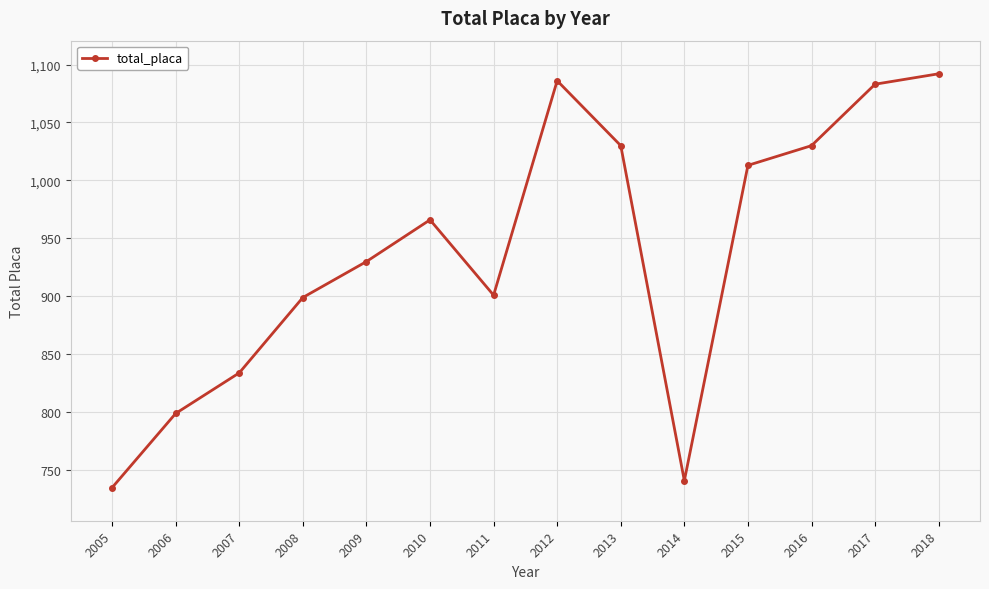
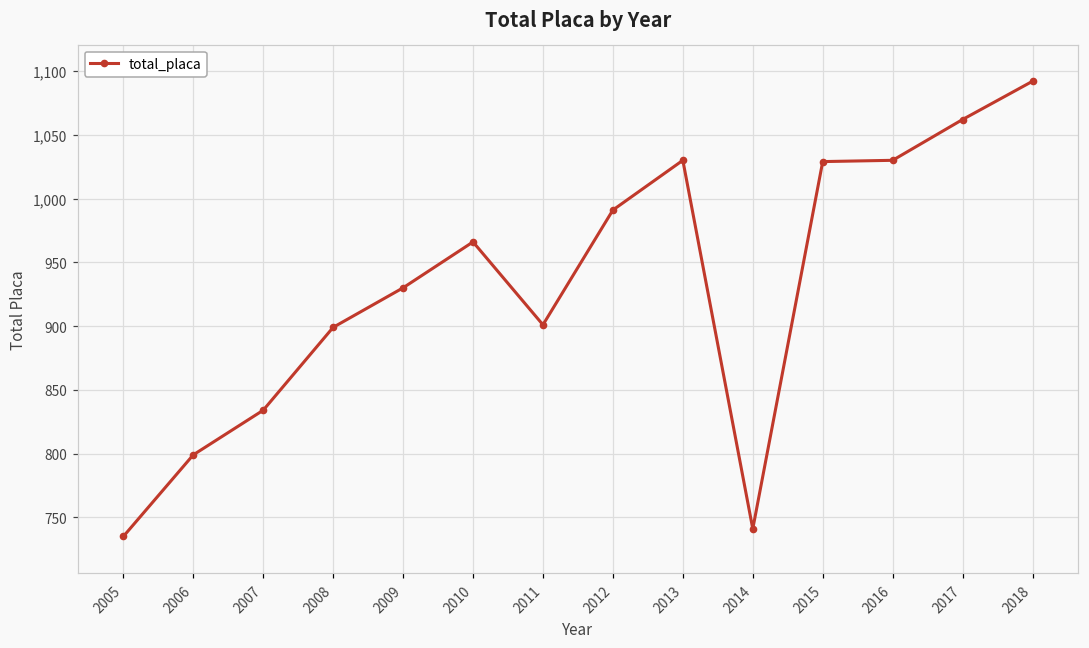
  {
    "2005": "735",
    "2006": "799",
    "2007": "834",
    "2008": "899",
    "2009": "930",
    "2010": "966",
    "2011": "901",
-   "2012": "1,086",
+   "2012": "991",
    "2013": "1,030",
    "2014": "741",
-   "2015": "1,013",
+   "2015": "1,029",
    "2016": "1,030",
-   "2017": "1,083",
+   "2017": "1,062",
    "2018": "1,092"
  }
